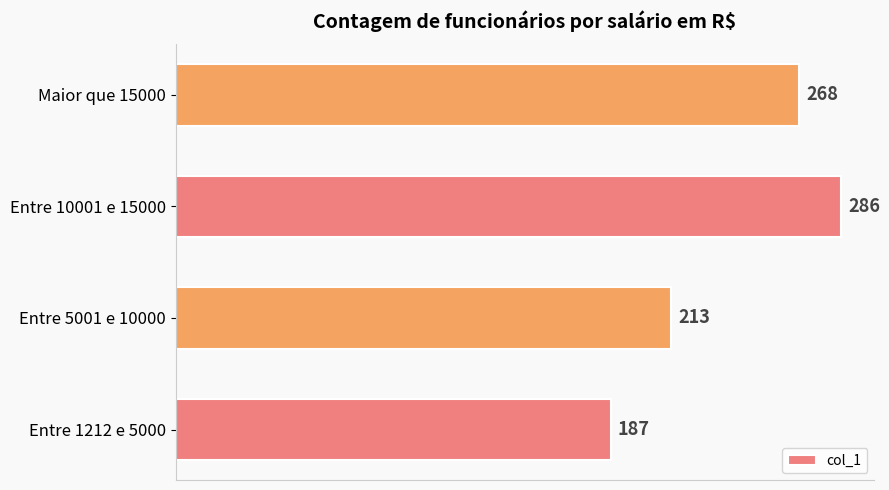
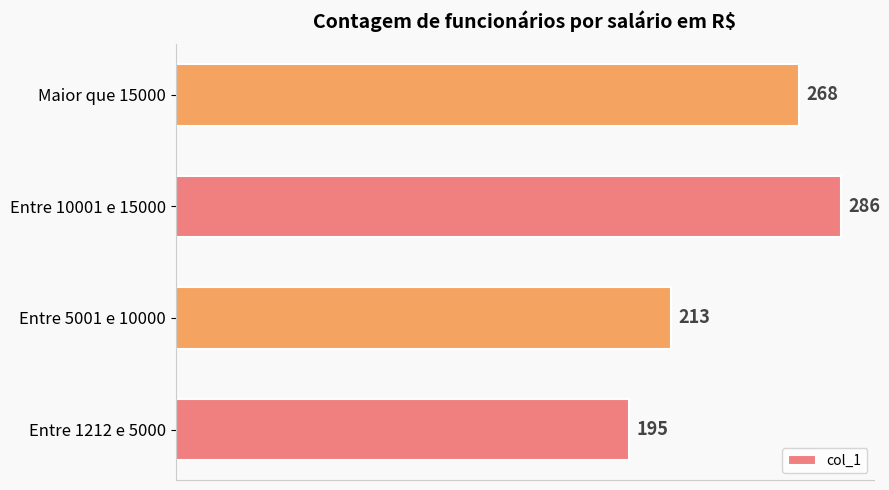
  {
    "Maior que 15000": 268,
    "Entre 10001 e 15000": 286,
    "Entre 5001 e 10000": 213,
-   "Entre 1212 e 5000": 187
+   "Entre 1212 e 5000": 195
  }
